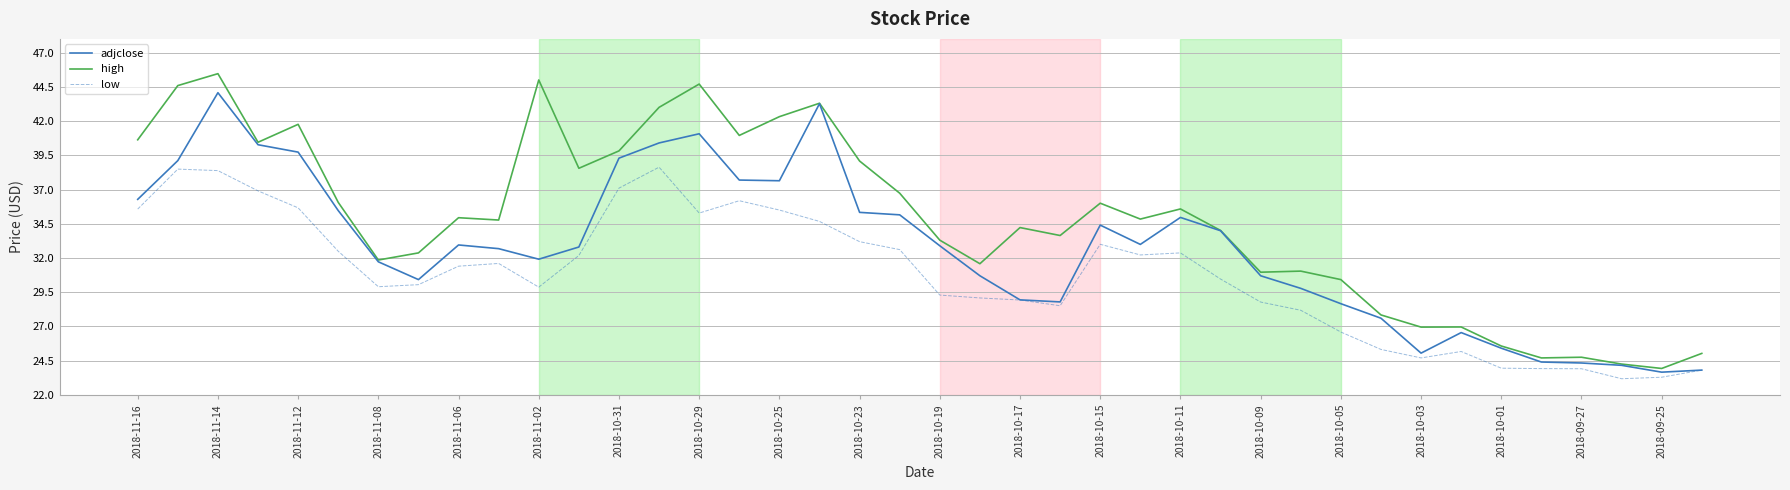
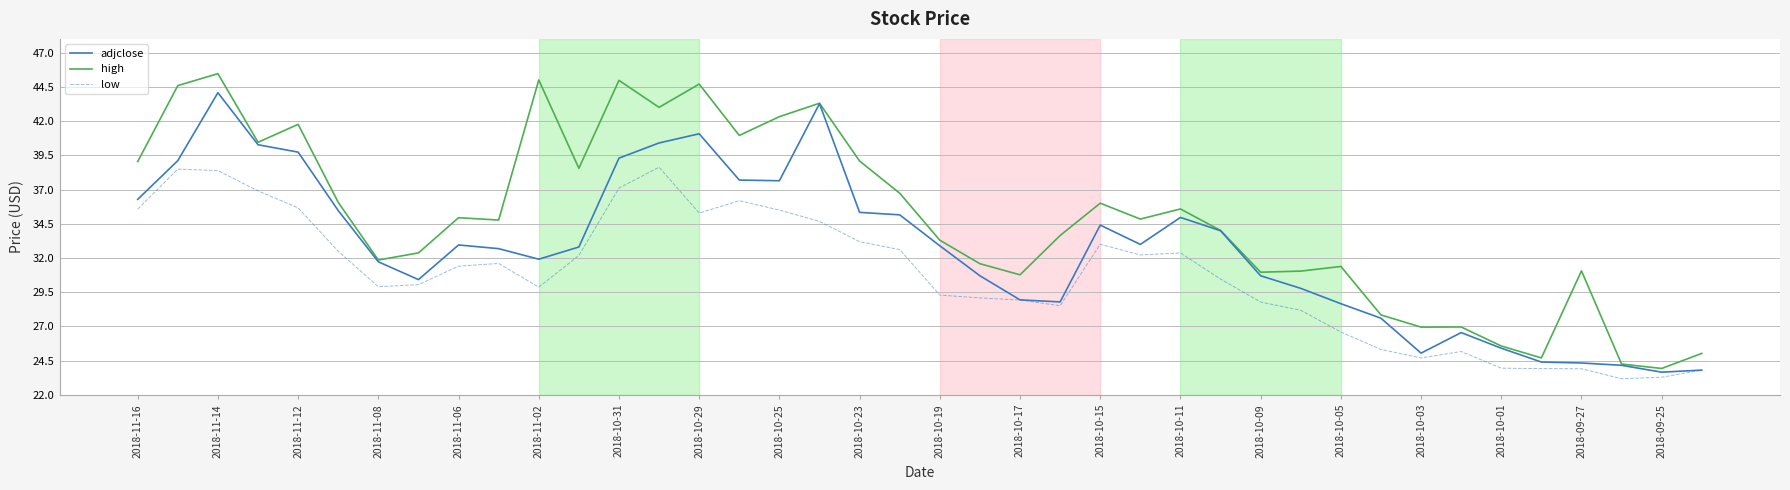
  {
    "high": {
-     "2018-11-16": 40.6,
+     "2018-11-16": 39.0,
      "2018-11-14": 45.5,
      "2018-11-12": 41.8,
      "2018-11-06": 34.9,
      "2018-11-02": 45.0,
-     "2018-10-31": 39.8,
+     "2018-10-31": 45.0,
      "2018-10-29": 44.7,
      "2018-10-25": 42.3,
      "2018-10-23": 39.1,
      "2018-10-19": 33.3,
-     "2018-10-17": 34.2,
+     "2018-10-17": 30.8,
      "2018-10-15": 36.0,
      "2018-10-11": 35.6,
      "2018-10-09": 31.0,
-     "2018-10-05": 30.4,
+     "2018-10-05": 31.4,
      "2018-10-03": 27.0,
-     "2018-09-27": 24.8,
+     "2018-09-27": 31.1,
      "2018-09-25": 23.9
    }
  }
